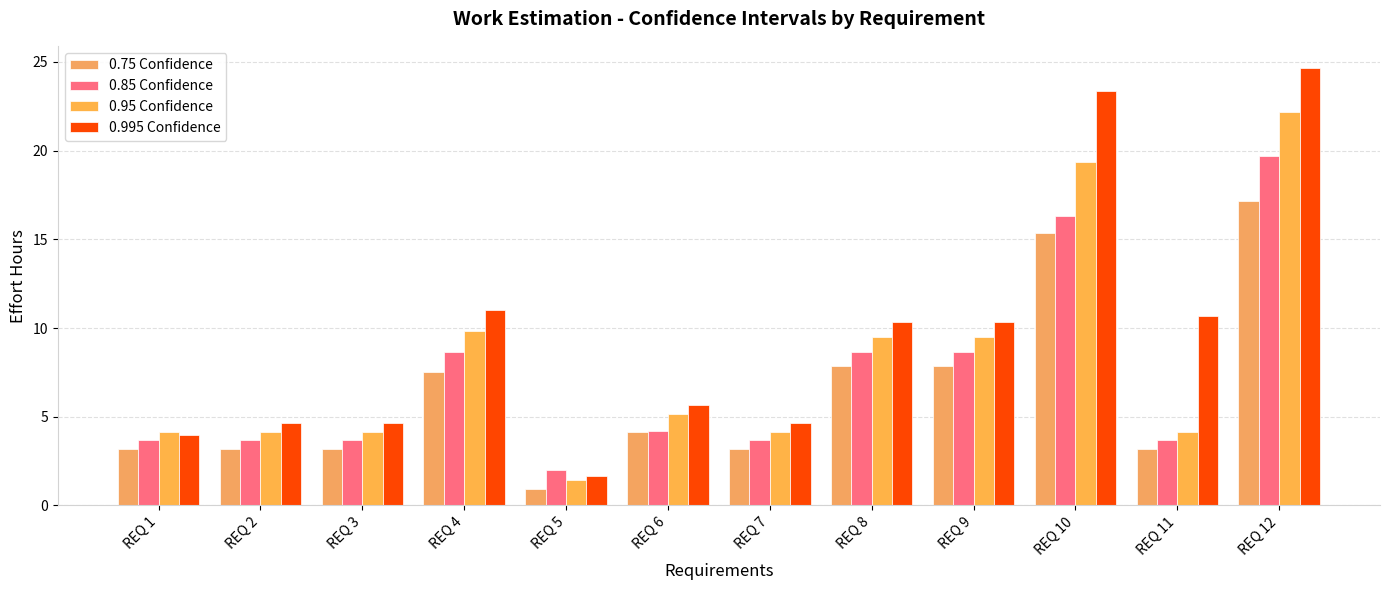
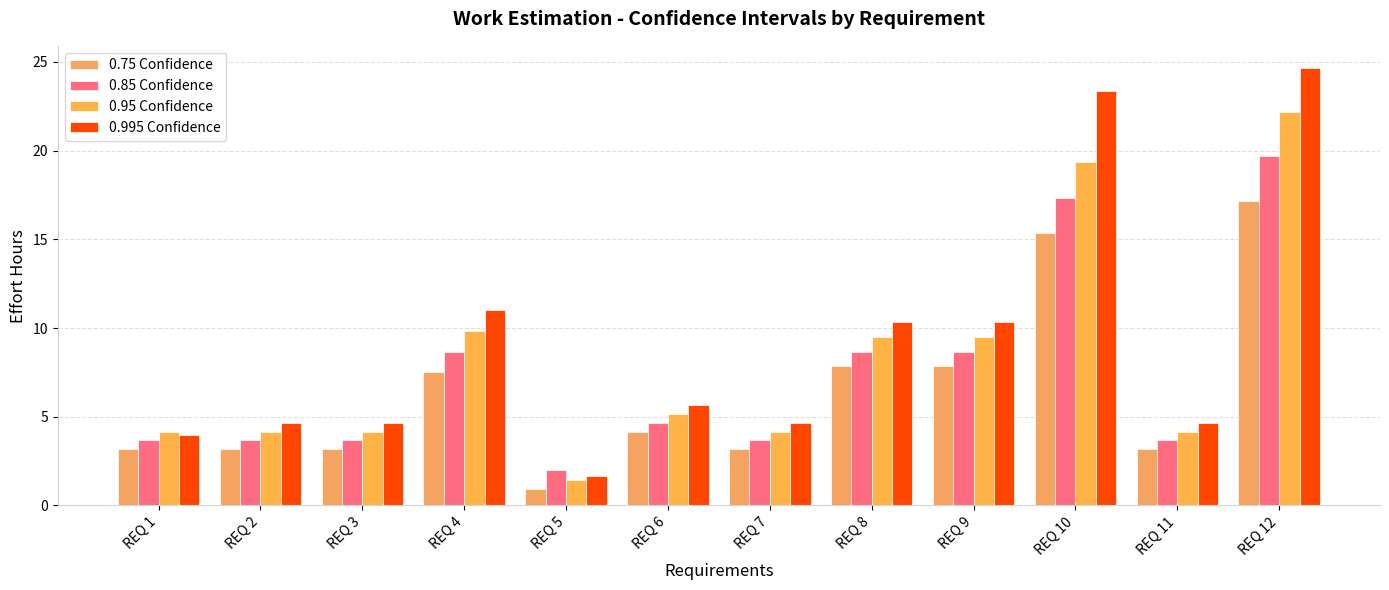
  {
    "0.85 Confidence": {
      "REQ 1": 3.7,
      "REQ 2": 3.7,
      "REQ 3": 3.7,
      "REQ 4": 8.7,
      "REQ 5": 2.0,
-     "REQ 6": 4.2,
+     "REQ 6": 4.7,
      "REQ 7": 3.7,
      "REQ 8": 8.7,
      "REQ 9": 8.7,
-     "REQ 10": 16.3,
+     "REQ 10": 17.3,
      "REQ 11": 3.7,
      "REQ 12": 19.7
    },
    "0.995 Confidence": {
      "REQ 1": 4.0,
      "REQ 2": 4.7,
      "REQ 3": 4.7,
      "REQ 4": 11.0,
      "REQ 5": 1.7,
      "REQ 6": 5.7,
      "REQ 7": 4.7,
      "REQ 8": 10.3,
      "REQ 9": 10.3,
      "REQ 10": 23.4,
-     "REQ 11": 10.7,
+     "REQ 11": 4.7,
      "REQ 12": 24.7
    }
  }
